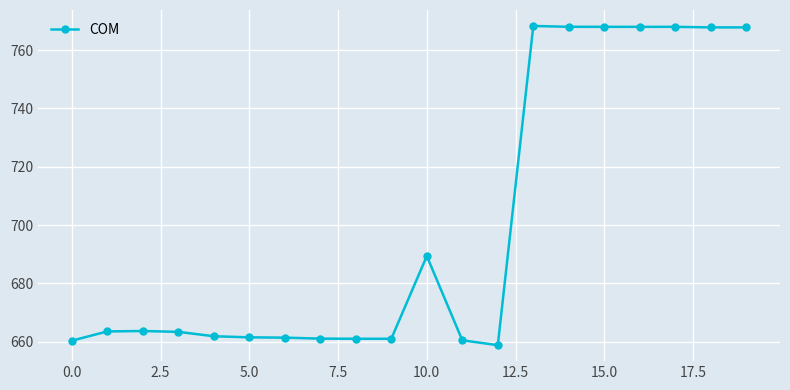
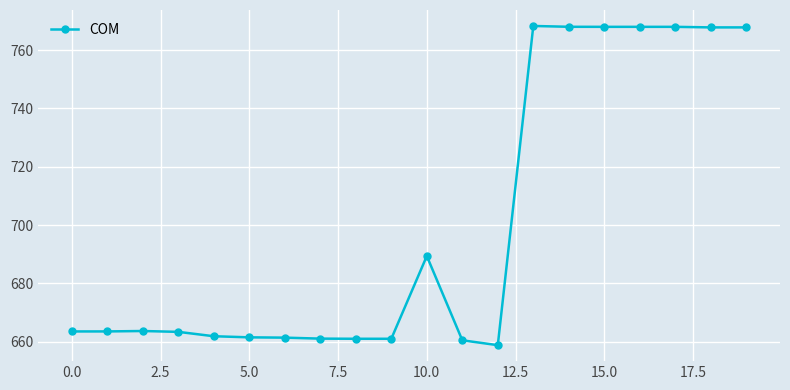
  {
-   "0.0": 660,
+   "0.0": 664,
    "5.0": 661,
    "10.0": 689,
    "15.0": 768
  }
